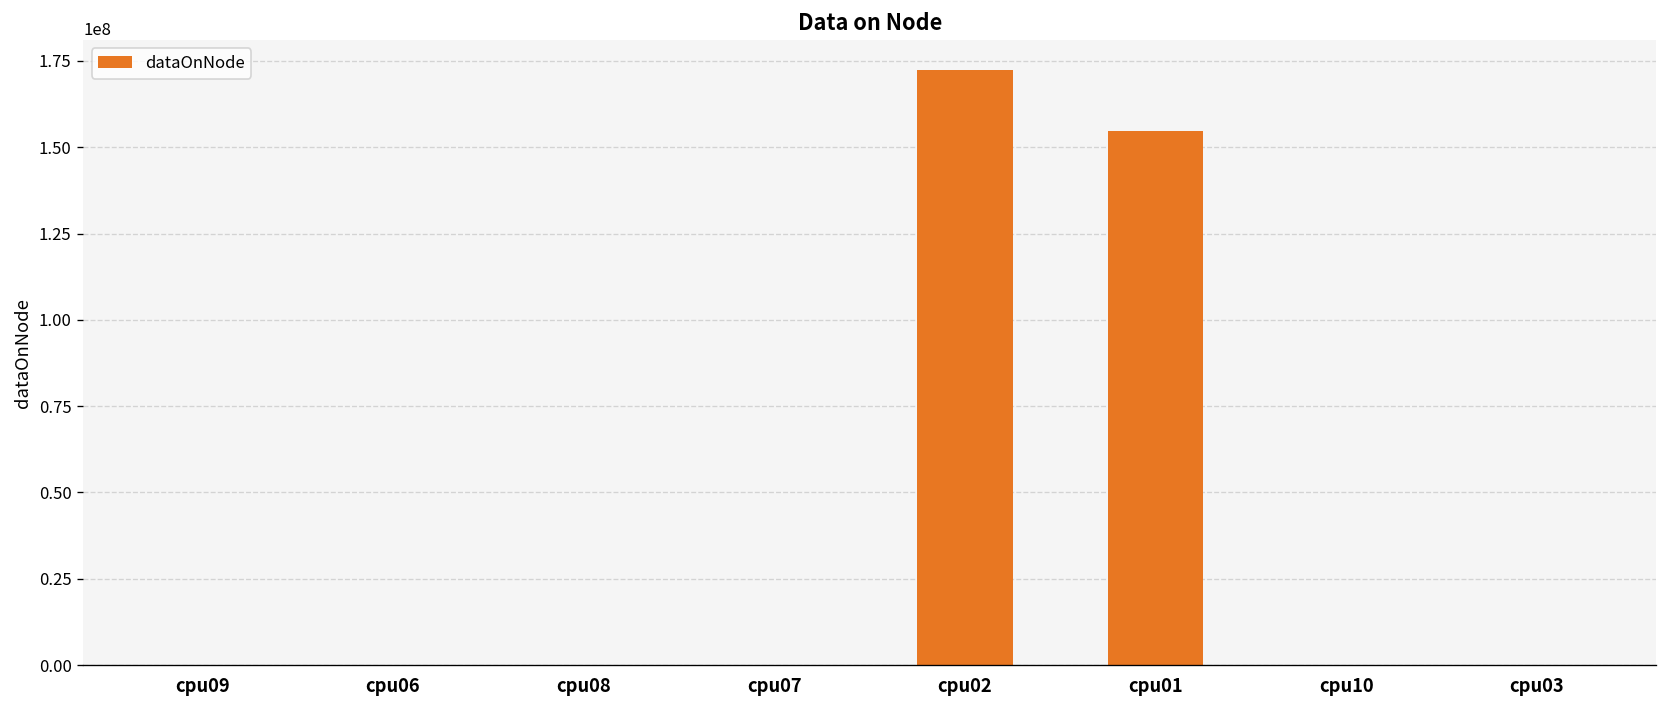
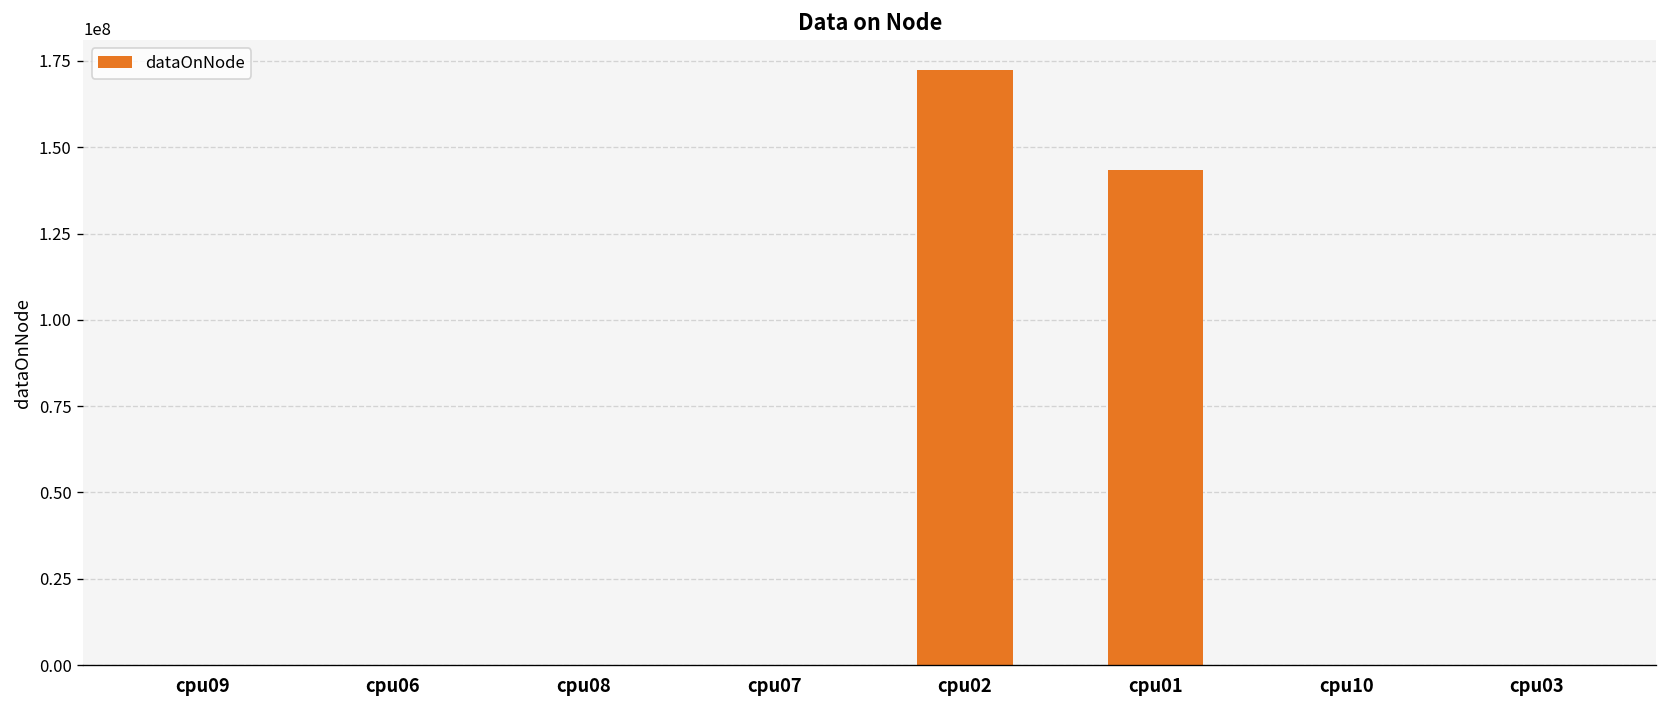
  {
    "cpu02": 172000000,
-   "cpu01": 155000000
+   "cpu01": 143000000
  }
